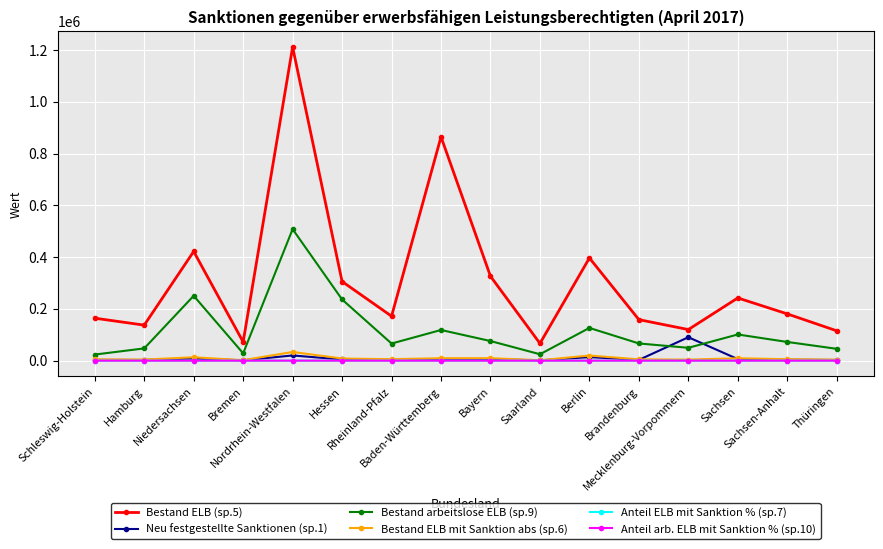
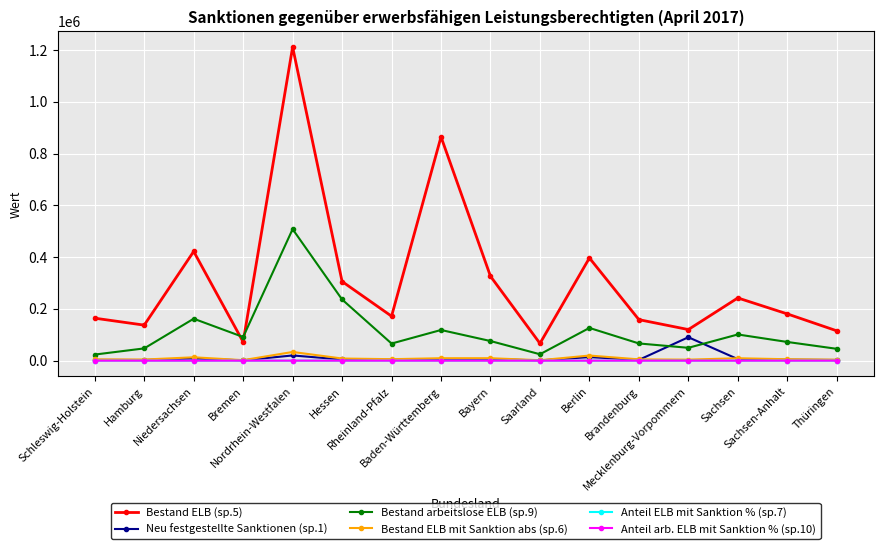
  {
    "Bestand ELB (sp.5)": {
      "Schleswig-Holstein": 160000,
      "Hamburg": 140000,
      "Niedersachsen": 420000,
      "Bremen": 70000,
      "Nordrhein-Westfalen": 1210000,
      "Hessen": 310000,
      "Rheinland-Pfalz": 170000,
      "Baden-Württemberg": 860000,
      "Bayern": 330000,
      "Saarland": 70000,
      "Berlin": 400000,
      "Brandenburg": 160000,
      "Mecklenburg-Vorpommern": 120000,
      "Sachsen": 240000,
      "Sachsen-Anhalt": 180000,
      "Thüringen": 120000
    },
    "Neu festgestellte Sanktionen (sp.1)": {
      "Nordrhein-Westfalen": 20000,
      "Mecklenburg-Vorpommern": 90000
    },
    "Bestand arbeitslose ELB (sp.9)": {
      "Schleswig-Holstein": 20000,
      "Hamburg": 50000,
-     "Niedersachsen": 250000,
-     "Bremen": 30000,
+     "Niedersachsen": 160000,
+     "Bremen": 90000,
      "Nordrhein-Westfalen": 510000,
      "Hessen": 240000,
      "Rheinland-Pfalz": 70000,
      "Baden-Württemberg": 120000,
      "Bayern": 80000,
      "Saarland": 20000,
      "Berlin": 130000,
      "Brandenburg": 70000,
      "Mecklenburg-Vorpommern": 50000,
      "Sachsen": 100000,
      "Sachsen-Anhalt": 70000,
      "Thüringen": 50000
    },
    "Bestand ELB mit Sanktion abs (sp.6)": {
      "Nordrhein-Westfalen": 30000
    },
    "Anteil arb. ELB mit Sanktion % (sp.10)": {
      "Nordrhein-Westfalen": 0,
      "Berlin": 0
    }
  }
